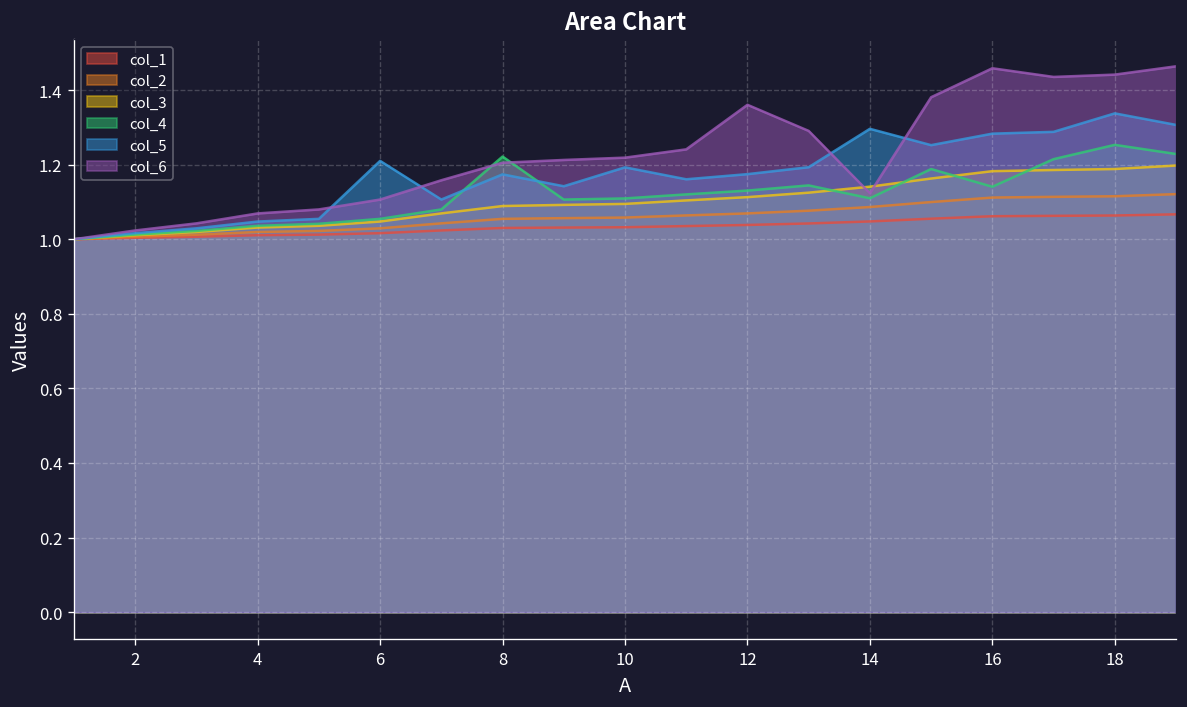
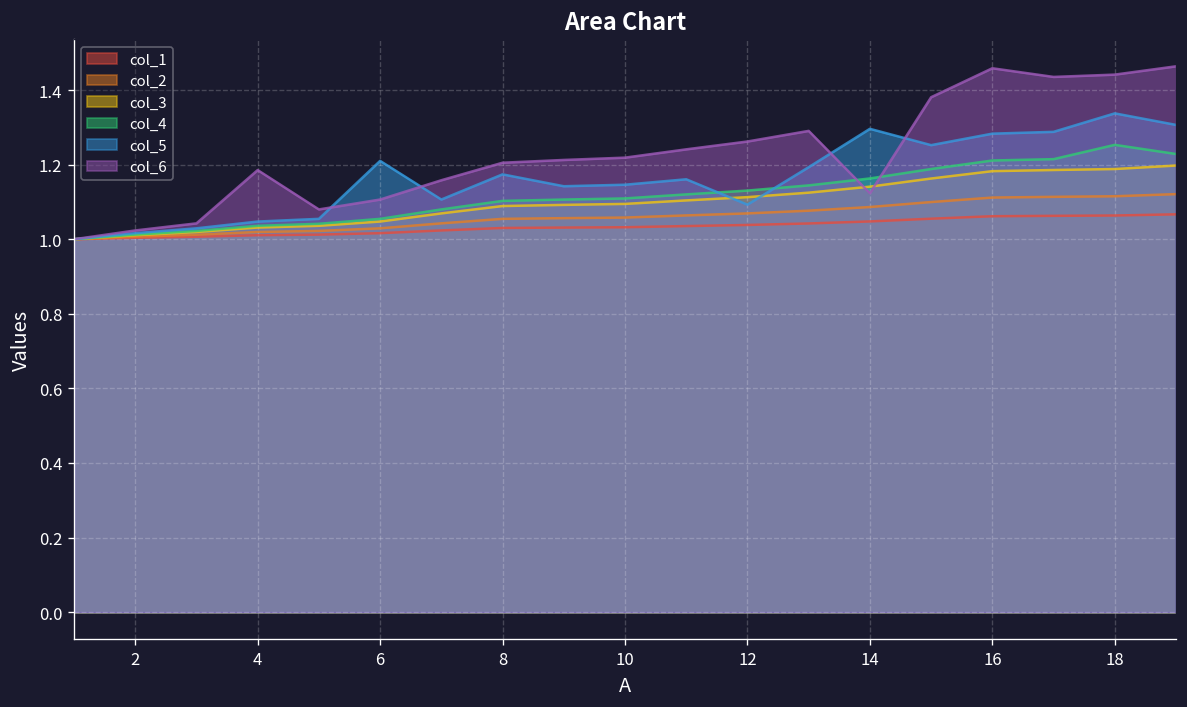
  {
    "col_4": {
-     "8": 1.22,
+     "8": 1.10,
      "10": 1.11,
      "12": 1.13,
-     "14": 1.11,
-     "16": 1.14,
+     "14": 1.16,
+     "16": 1.21,
      "18": 1.25
    },
    "col_5": {
      "4": 1.05,
      "6": 1.21,
      "8": 1.17,
-     "10": 1.19,
-     "12": 1.17,
+     "10": 1.15,
+     "12": 1.09,
      "14": 1.30,
      "16": 1.28,
      "18": 1.34
    },
    "col_6": {
-     "4": 1.07,
+     "4": 1.19,
      "6": 1.11,
      "8": 1.21,
      "10": 1.22,
-     "12": 1.36,
+     "12": 1.26,
      "14": 1.12,
      "16": 1.46,
      "18": 1.44
    }
  }
